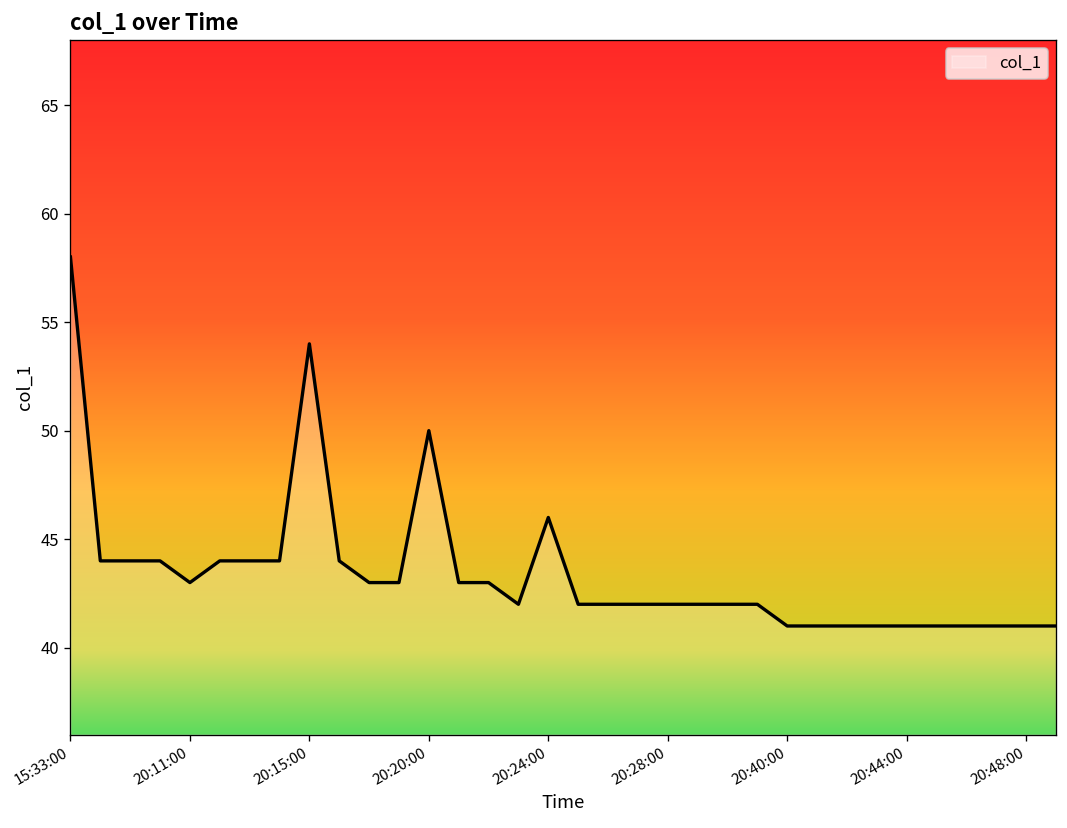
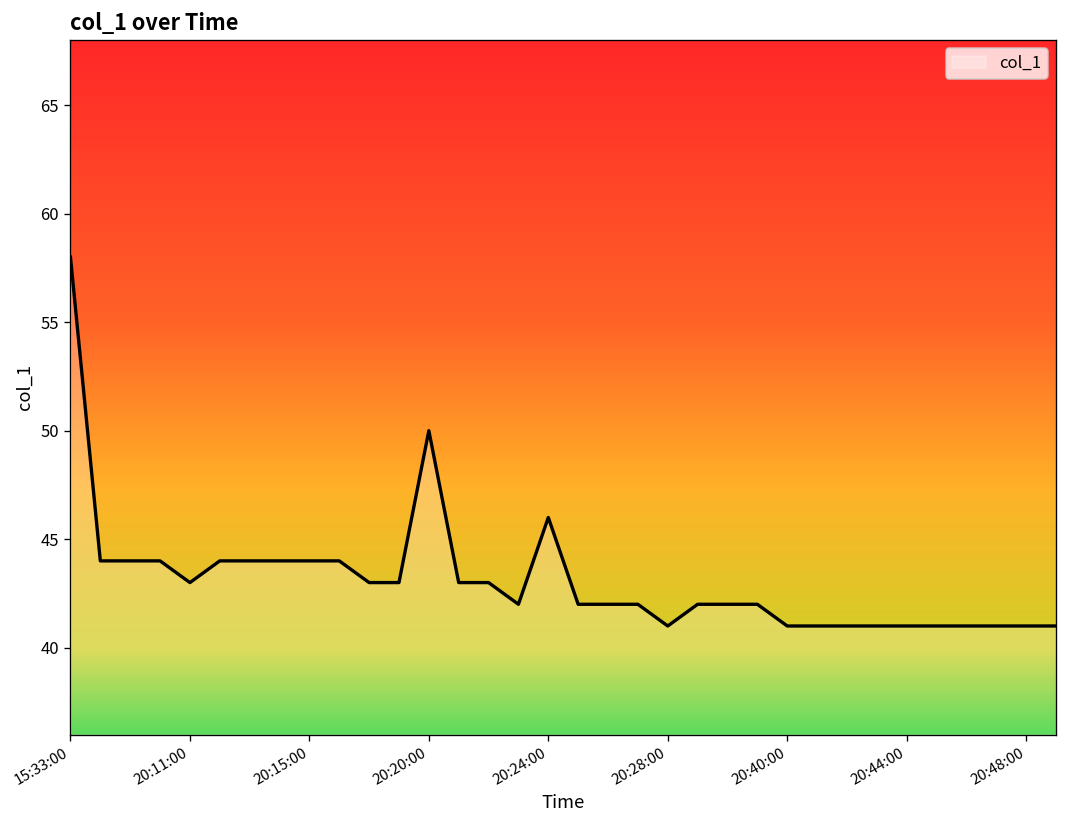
  {
    "15:33:00": 58,
    "20:11:00": 43,
-   "20:15:00": 54,
+   "20:15:00": 44,
    "20:20:00": 50,
    "20:24:00": 46,
-   "20:28:00": 42,
+   "20:28:00": 41,
    "20:40:00": 41,
    "20:44:00": 41,
    "20:48:00": 41
  }
